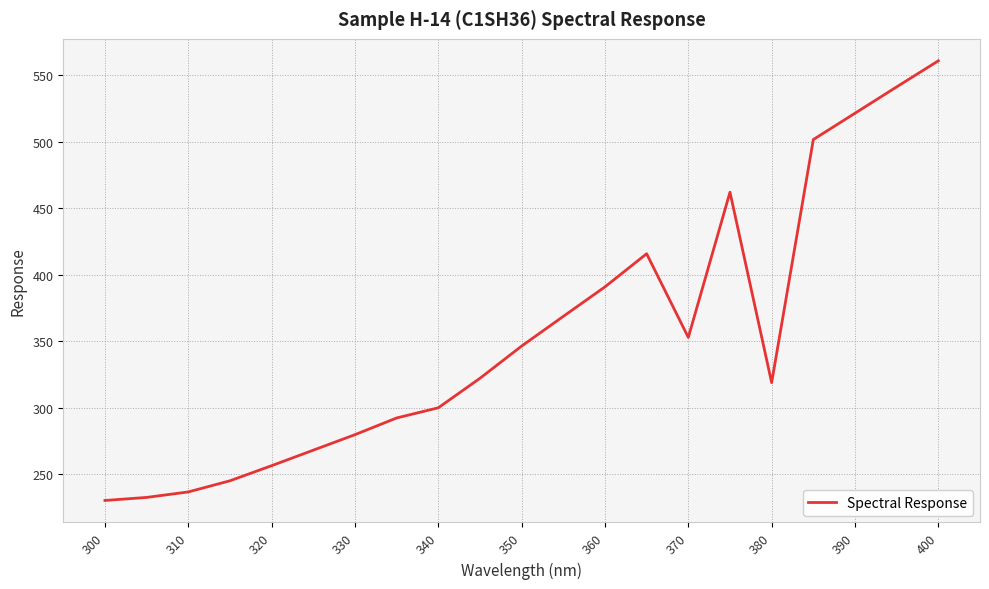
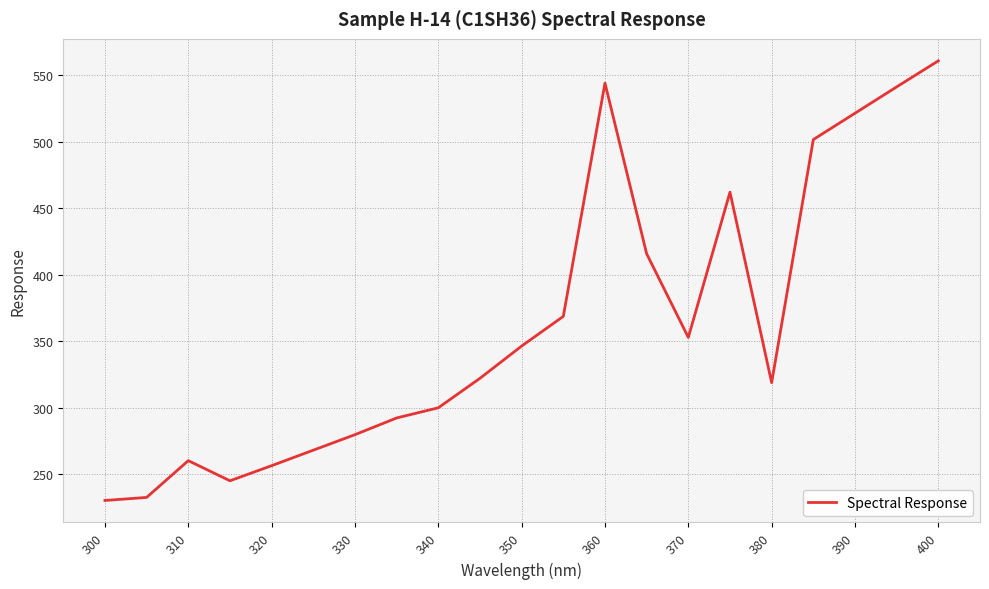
  {
    "300": 230,
-   "310": 237,
+   "310": 260,
    "320": 256,
    "330": 280,
    "340": 300,
    "350": 346,
-   "360": 391,
+   "360": 544,
    "370": 353,
    "380": 319,
    "390": 522,
    "400": 561
  }
